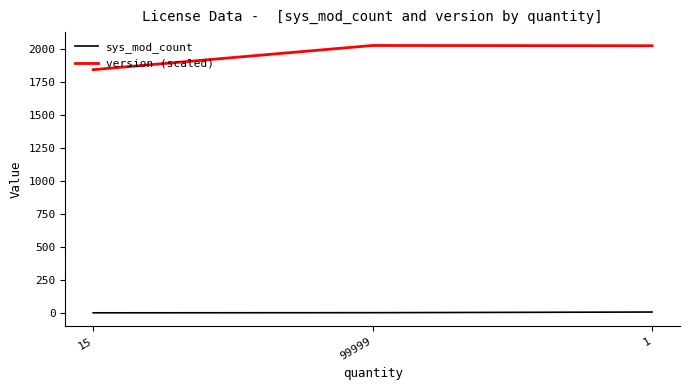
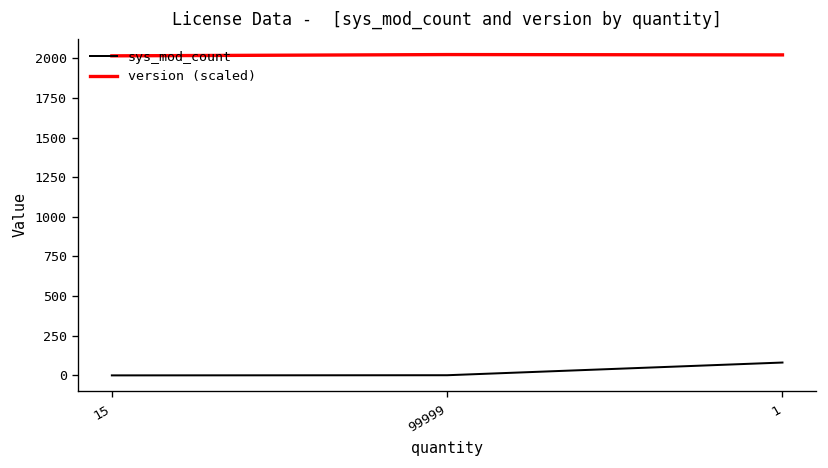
  {
    "sys_mod_count": {
      "15": 0,
      "99999": 0,
-     "1": 10
+     "1": 80
    },
    "version (scaled)": {
-     "15": 1840,
+     "15": 2020,
      "99999": 2020,
      "1": 2020
    }
  }
